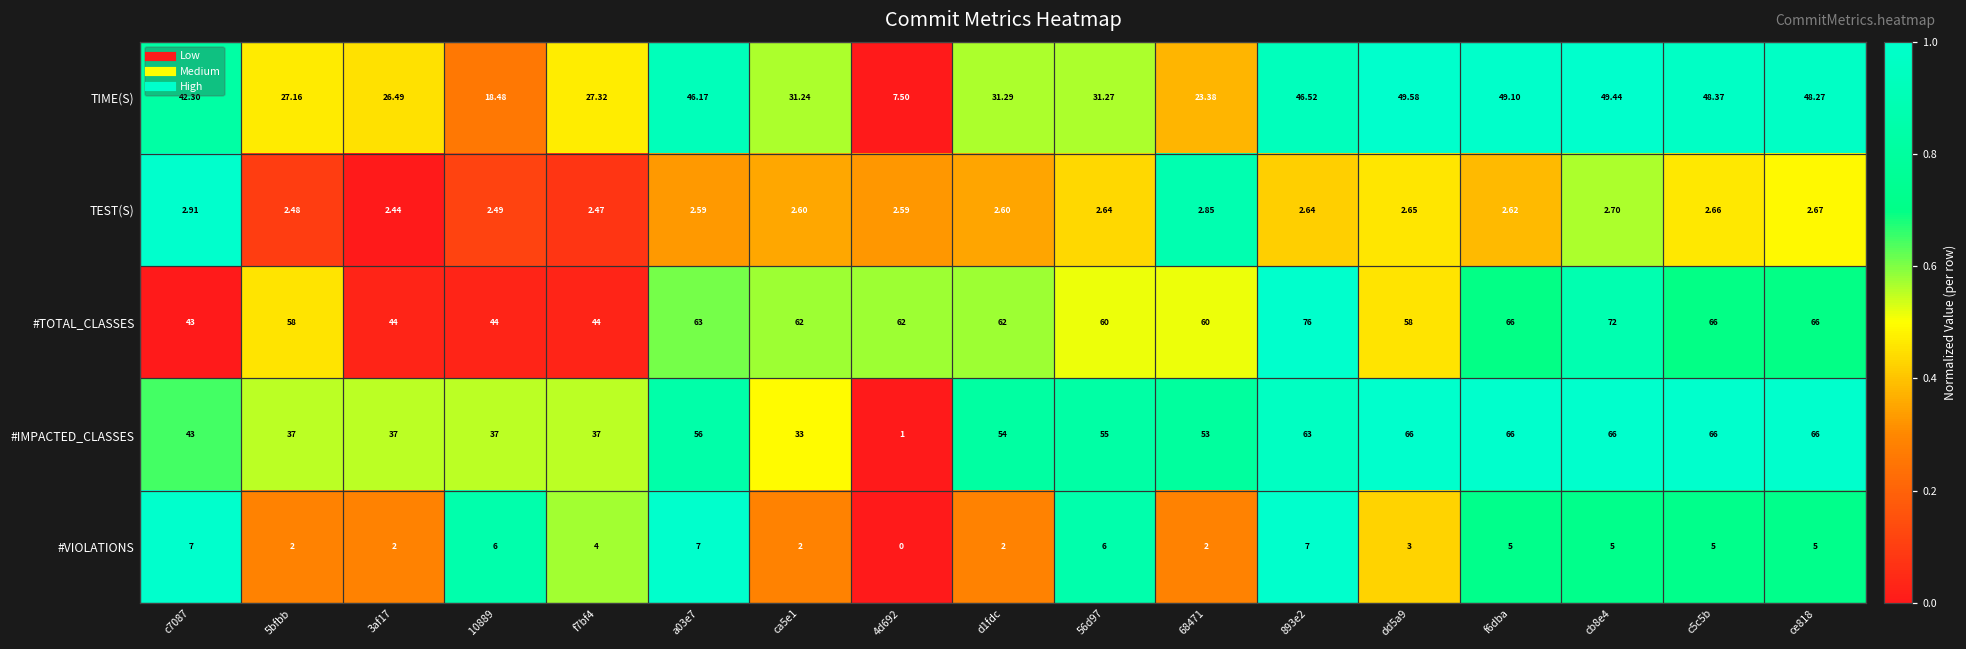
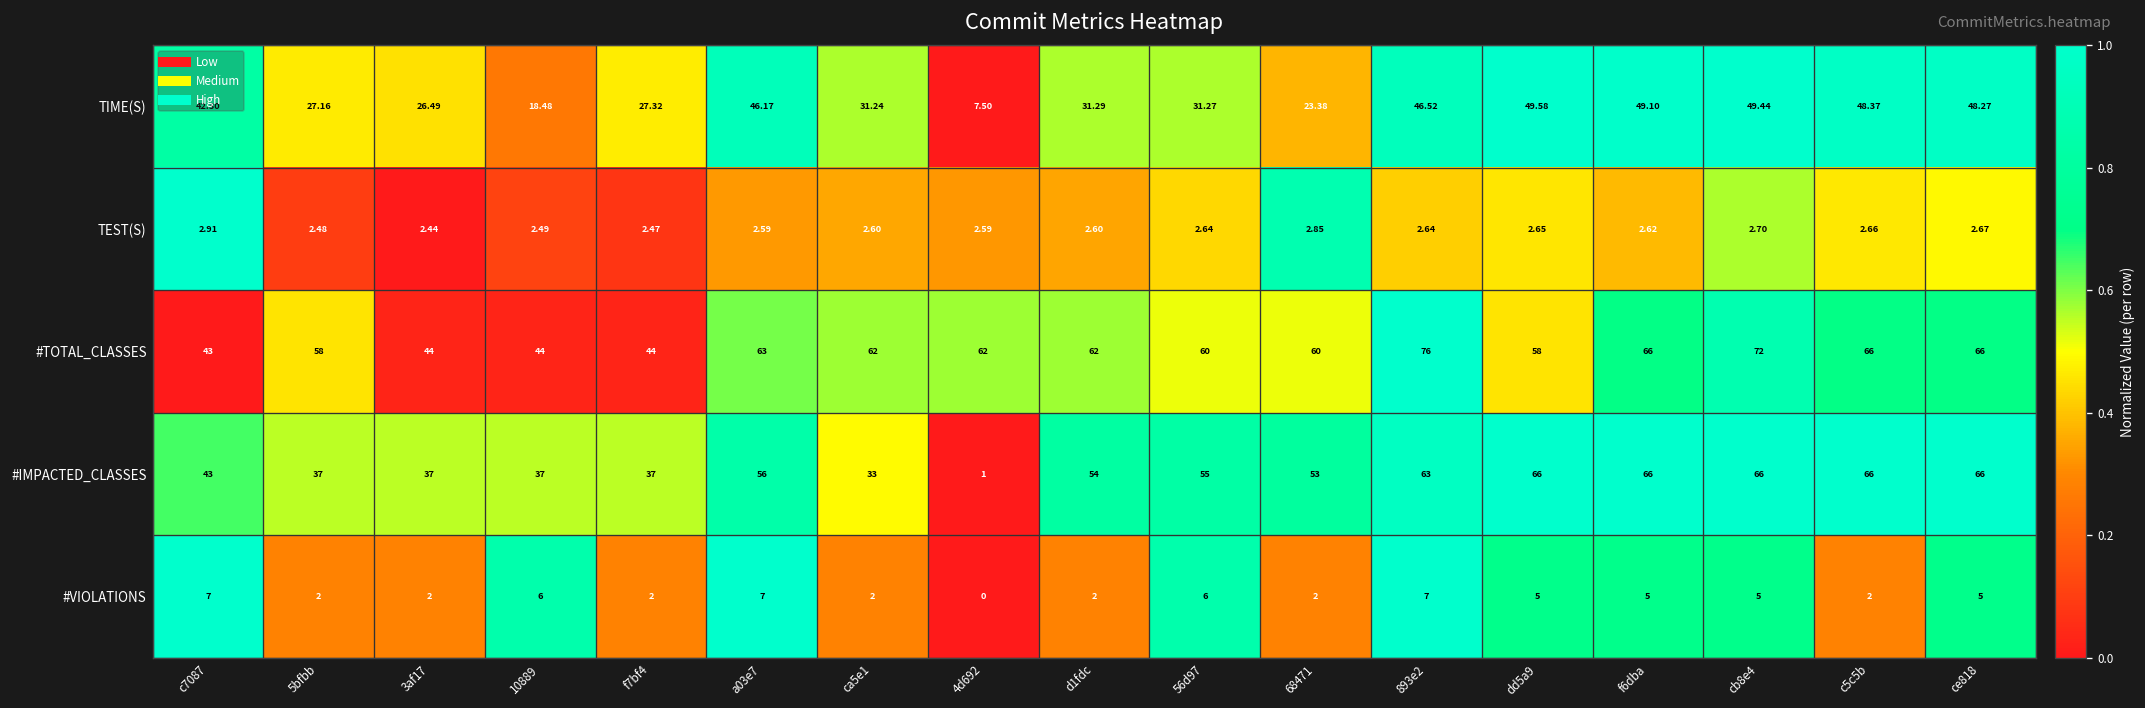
  {
    "TIME(S)": {
      "5bfbb": 27.16,
      "3af17": 26.49,
      "10889": 18.48,
      "f7bf4": 27.32,
      "a03e7": 46.17,
      "ca5e1": 31.24,
      "4d692": 7.50,
      "d1fdc": 31.29,
      "56d97": 31.27,
      "68471": 23.38,
      "893e2": 46.52,
      "dd5a9": 49.58,
      "f6dba": 49.10,
      "cb8e4": 49.44,
      "c5c5b": 48.37,
      "ce818": 48.27
    },
    "TEST(S)": {
      "c7087": 2.91,
      "5bfbb": 2.48,
      "3af17": 2.44,
      "10889": 2.49,
      "f7bf4": 2.47,
      "a03e7": 2.59,
      "ca5e1": 2.60,
      "4d692": 2.59,
      "d1fdc": 2.60,
      "56d97": 2.64,
      "68471": 2.85,
      "893e2": 2.64,
      "dd5a9": 2.65,
      "f6dba": 2.62,
      "cb8e4": 2.70,
      "c5c5b": 2.66,
      "ce818": 2.67
    },
    "#TOTAL_CLASSES": {
      "c7087": 43,
      "5bfbb": 58,
      "3af17": 44,
      "10889": 44,
      "f7bf4": 44,
      "a03e7": 63,
      "ca5e1": 62,
      "4d692": 62,
      "d1fdc": 62,
      "56d97": 60,
      "68471": 60,
      "893e2": 76,
      "dd5a9": 58,
      "f6dba": 66,
      "cb8e4": 72,
      "c5c5b": 66,
      "ce818": 66
    },
    "#IMPACTED_CLASSES": {
      "c7087": 43,
      "5bfbb": 37,
      "3af17": 37,
      "10889": 37,
      "f7bf4": 37,
      "a03e7": 56,
      "ca5e1": 33,
      "4d692": 1,
      "d1fdc": 54,
      "56d97": 55,
      "68471": 53,
      "893e2": 63,
      "dd5a9": 66,
      "f6dba": 66,
      "cb8e4": 66,
      "c5c5b": 66,
      "ce818": 66
    },
    "#VIOLATIONS": {
      "c7087": 7,
      "5bfbb": 2,
      "3af17": 2,
      "10889": 6,
-     "f7bf4": 4,
+     "f7bf4": 2,
      "a03e7": 7,
      "ca5e1": 2,
      "4d692": 0,
      "d1fdc": 2,
      "56d97": 6,
      "68471": 2,
      "893e2": 7,
-     "dd5a9": 3,
+     "dd5a9": 5,
      "f6dba": 5,
      "cb8e4": 5,
-     "c5c5b": 5,
+     "c5c5b": 2,
      "ce818": 5
    }
  }
